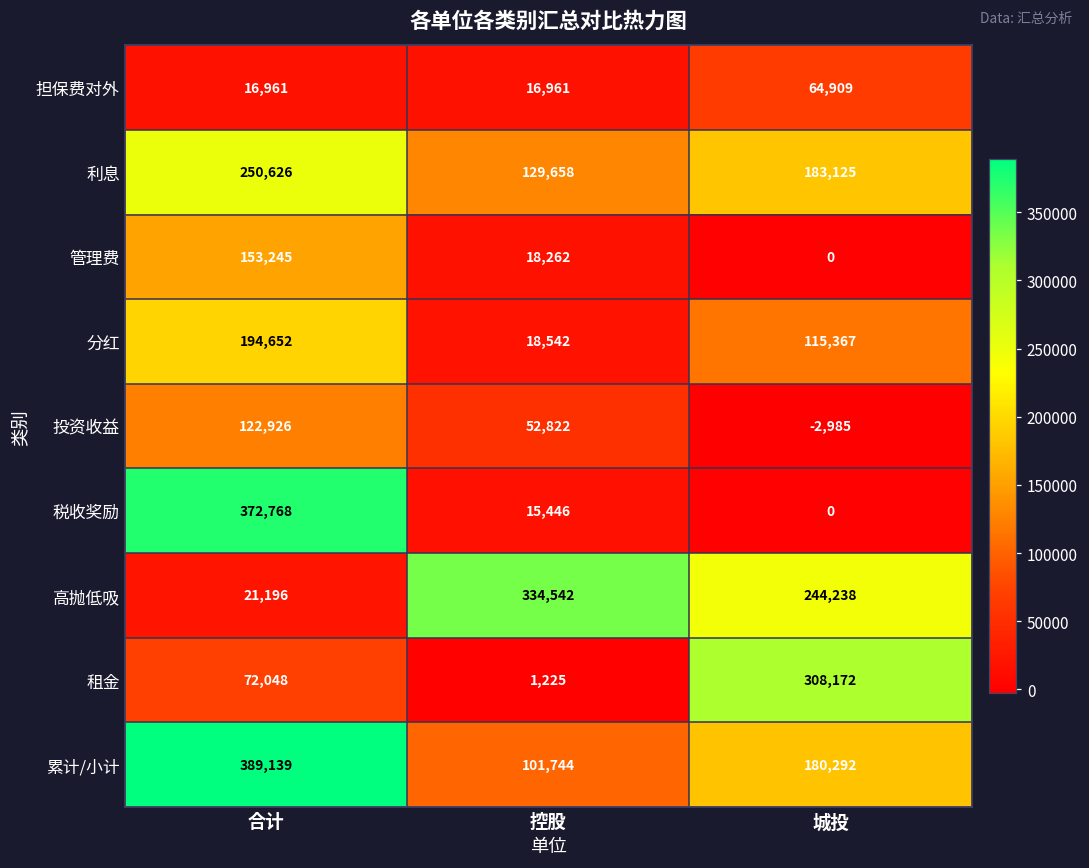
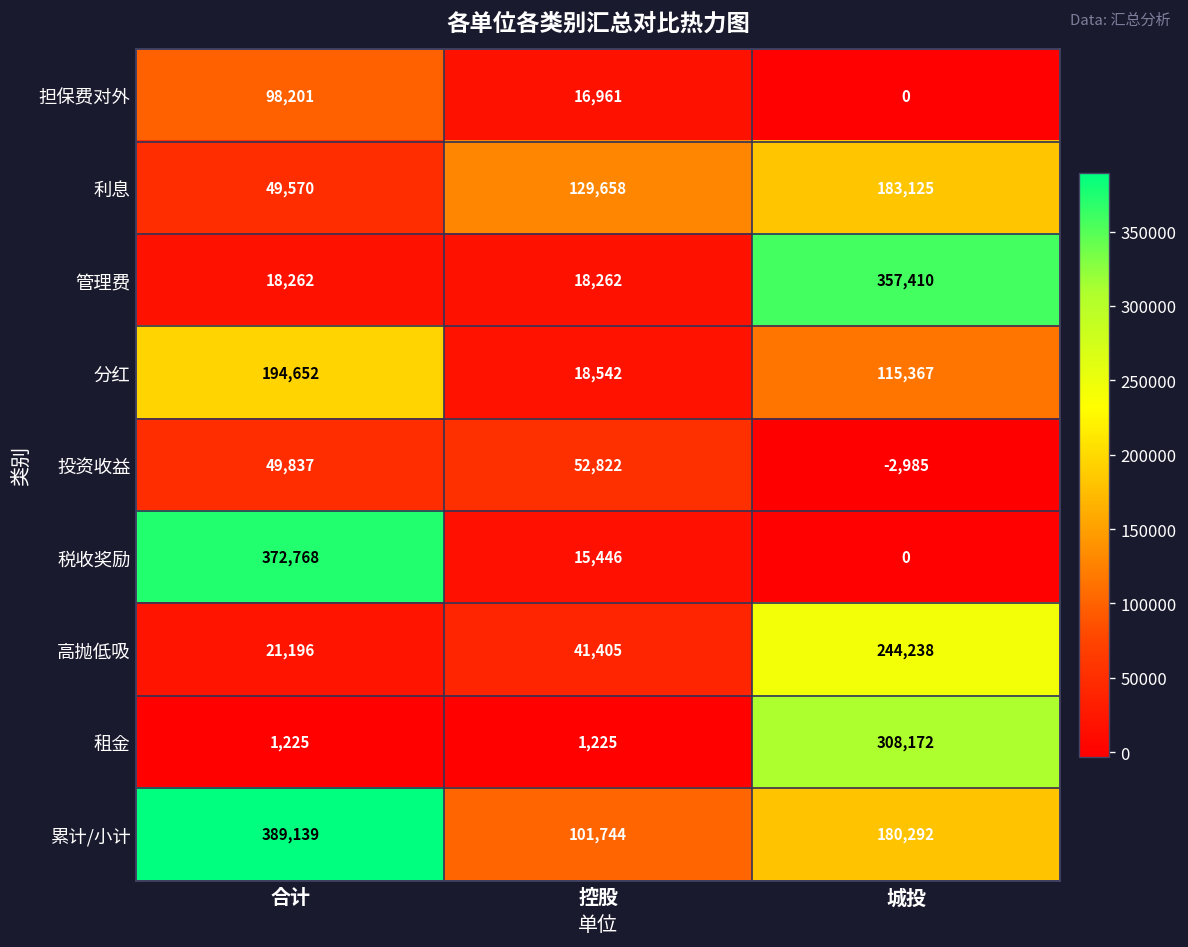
  {
    "担保费对外": {
-     "合计": "16,961",
+     "合计": "98,201",
      "控股": "16,961",
-     "城投": "64,909"
+     "城投": "0"
    },
    "利息": {
-     "合计": "250,626",
+     "合计": "49,570",
      "控股": "129,658",
      "城投": "183,125"
    },
    "管理费": {
-     "合计": "153,245",
+     "合计": "18,262",
      "控股": "18,262",
-     "城投": "0"
+     "城投": "357,410"
    },
    "分红": {
      "合计": "194,652",
      "控股": "18,542",
      "城投": "115,367"
    },
    "投资收益": {
-     "合计": "122,926",
+     "合计": "49,837",
      "控股": "52,822",
      "城投": "-2,985"
    },
    "税收奖励": {
      "合计": "372,768",
      "控股": "15,446",
      "城投": "0"
    },
    "高抛低吸": {
      "合计": "21,196",
-     "控股": "334,542",
+     "控股": "41,405",
      "城投": "244,238"
    },
    "租金": {
-     "合计": "72,048",
+     "合计": "1,225",
      "控股": "1,225",
      "城投": "308,172"
    },
    "累计/小计": {
      "合计": "389,139",
      "控股": "101,744",
      "城投": "180,292"
    }
  }
